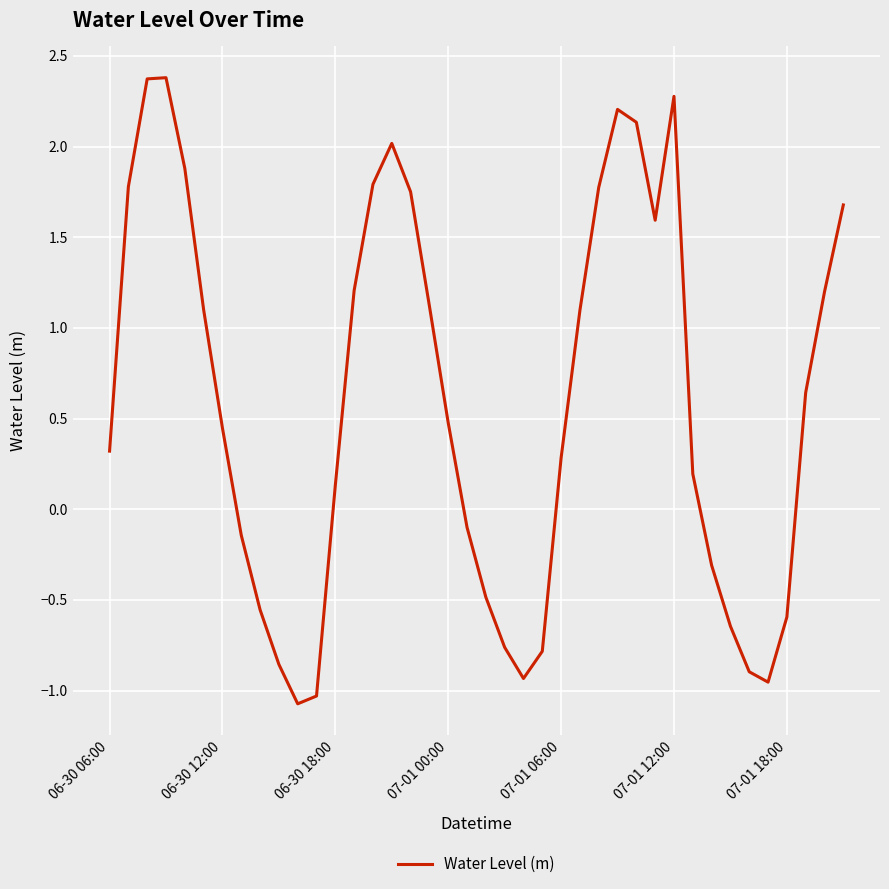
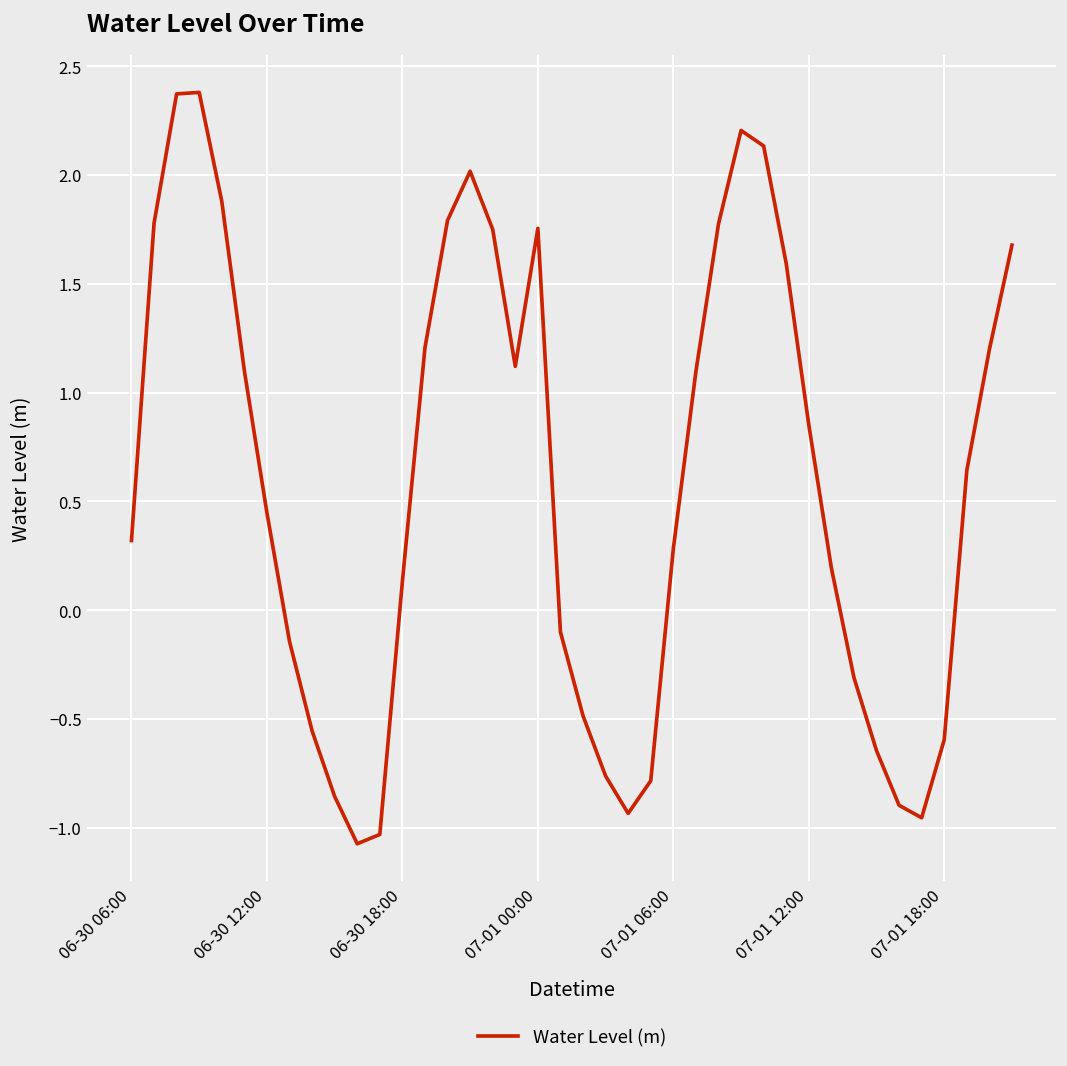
  {
    "06-30 06:00": 0.32,
    "06-30 12:00": 0.45,
    "06-30 18:00": 0.13,
-   "07-01 00:00": 0.48,
+   "07-01 00:00": 1.75,
    "07-01 06:00": 0.28,
-   "07-01 12:00": 2.28,
+   "07-01 12:00": 0.85,
    "07-01 18:00": -0.59
  }
